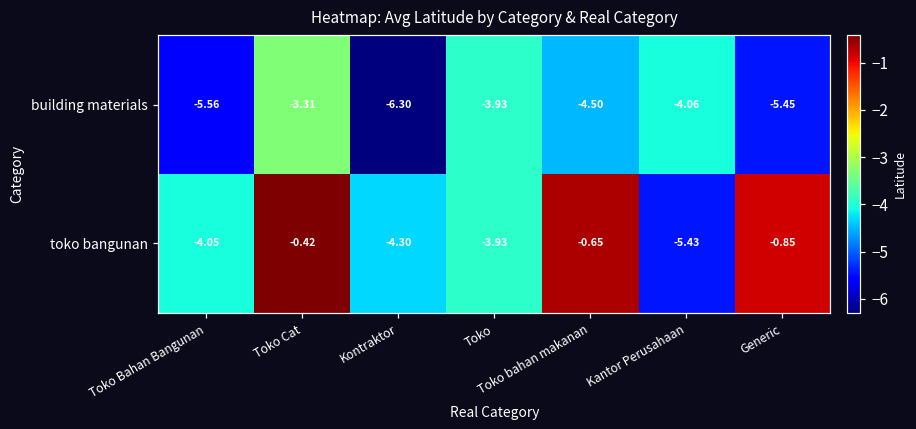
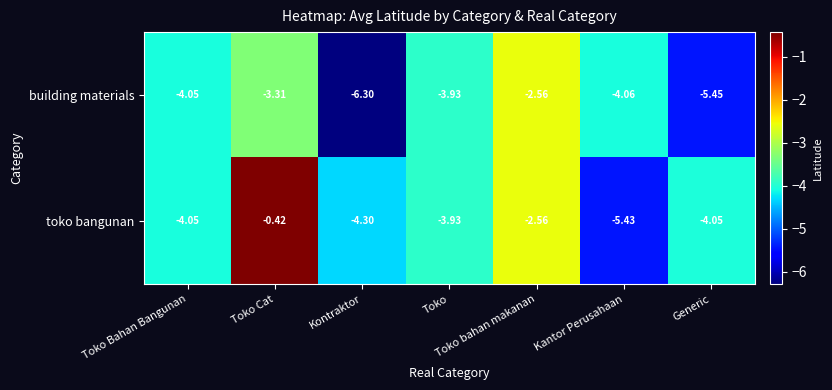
  {
    "building materials": {
-     "Toko Bahan Bangunan": -5.56,
+     "Toko Bahan Bangunan": -4.05,
      "Toko Cat": -3.31,
      "Kontraktor": -6.30,
      "Toko": -3.93,
-     "Toko bahan makanan": -4.50,
+     "Toko bahan makanan": -2.56,
      "Kantor Perusahaan": -4.06,
      "Generic": -5.45
    },
    "toko bangunan": {
      "Toko Bahan Bangunan": -4.05,
      "Toko Cat": -0.42,
      "Kontraktor": -4.30,
      "Toko": -3.93,
-     "Toko bahan makanan": -0.65,
+     "Toko bahan makanan": -2.56,
      "Kantor Perusahaan": -5.43,
-     "Generic": -0.85
+     "Generic": -4.05
    }
  }
